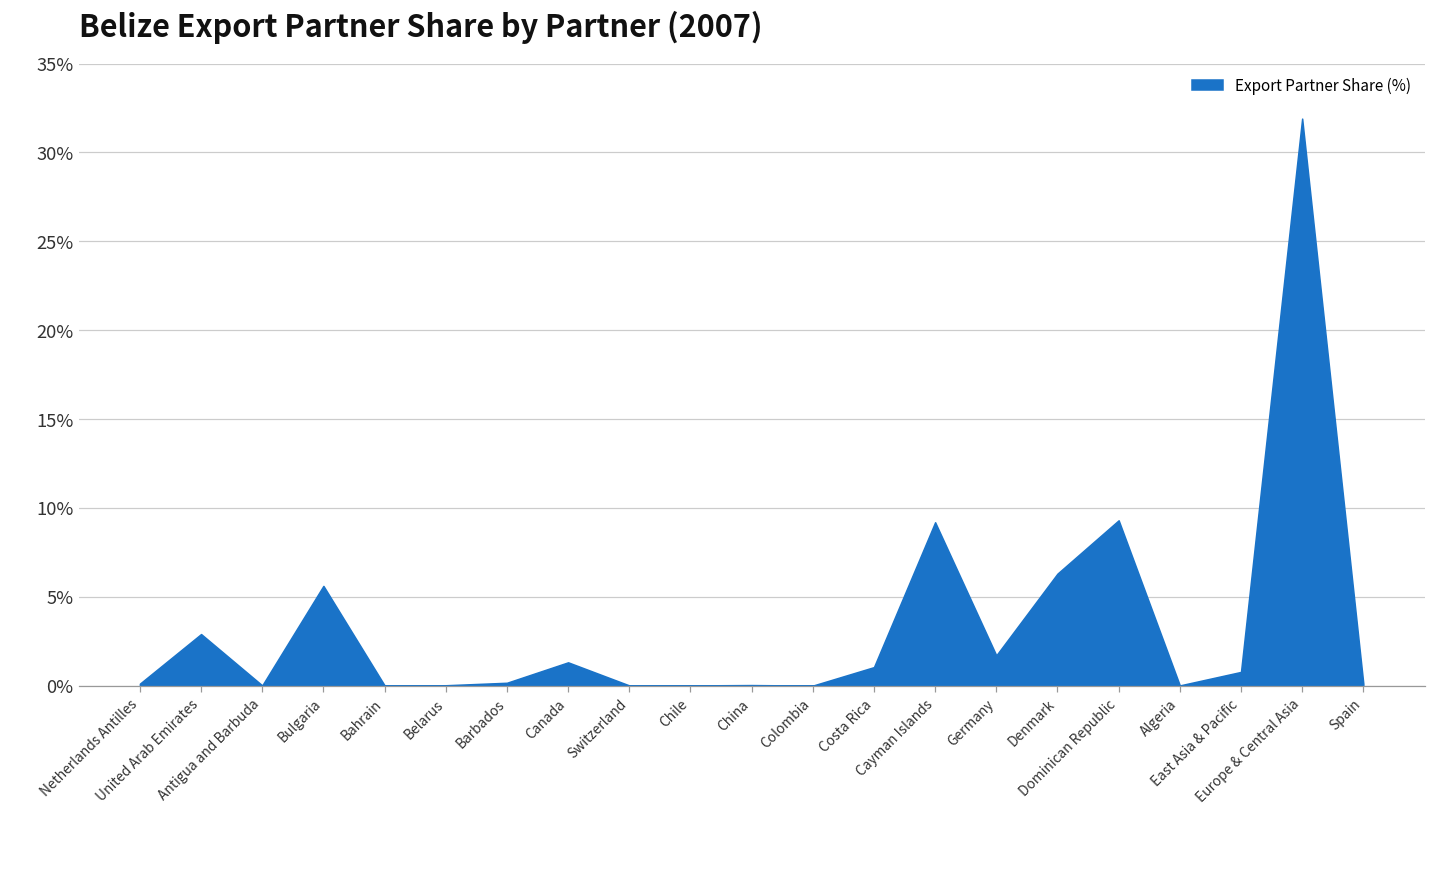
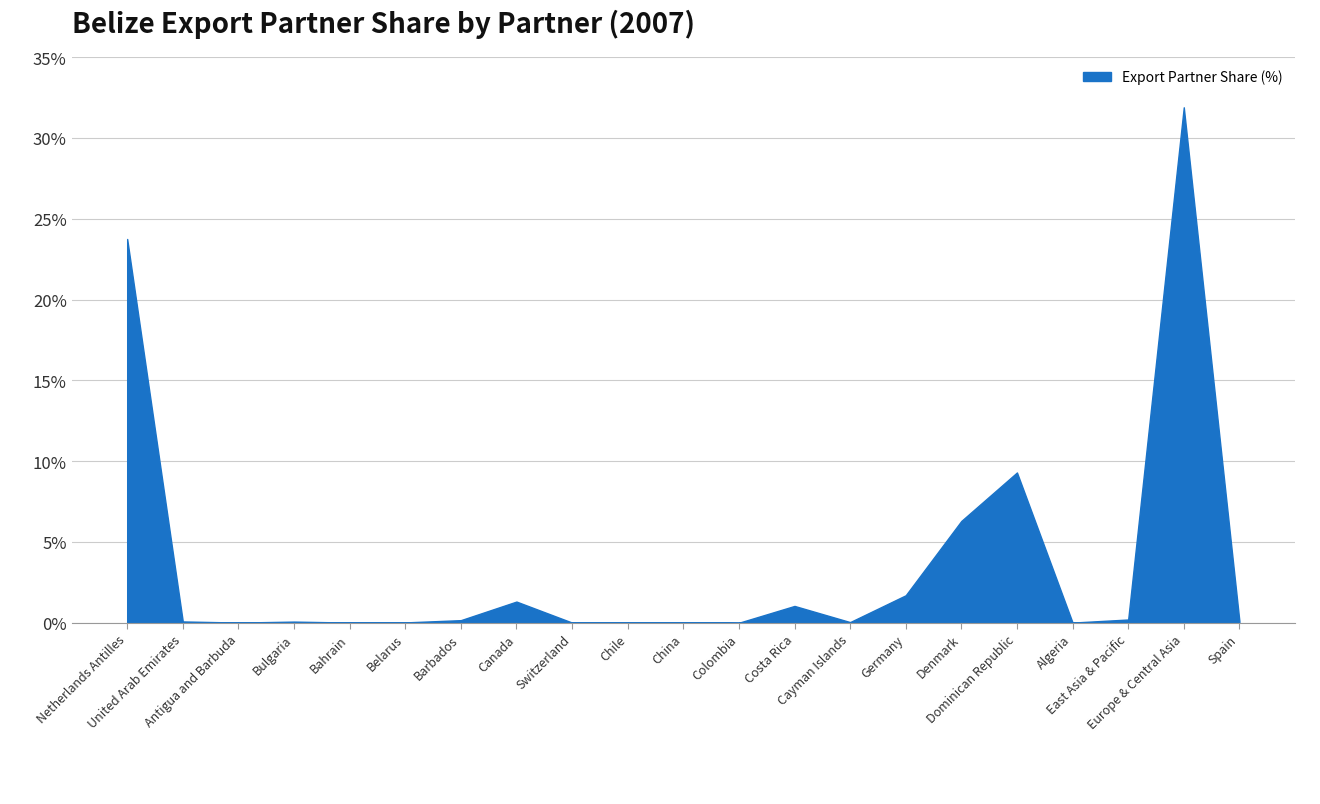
  {
-   "Netherlands Antilles": "0.1%",
-   "United Arab Emirates": "2.9%",
+   "Netherlands Antilles": "23.8%",
+   "United Arab Emirates": "0.1%",
    "Antigua and Barbuda": "0.0%",
-   "Bulgaria": "5.6%",
+   "Bulgaria": "0.1%",
    "Bahrain": "0.0%",
    "Belarus": "0.0%",
    "Barbados": "0.2%",
    "Canada": "1.3%",
    "Switzerland": "0.0%",
    "Chile": "0.0%",
    "China": "0.0%",
    "Colombia": "0.0%",
    "Costa Rica": "1.0%",
-   "Cayman Islands": "9.2%",
+   "Cayman Islands": "0.0%",
    "Germany": "1.7%",
    "Denmark": "6.3%",
    "Dominican Republic": "9.3%",
    "Algeria": "0.0%",
-   "East Asia & Pacific": "0.8%",
+   "East Asia & Pacific": "0.2%",
    "Europe & Central Asia": "31.9%",
    "Spain": "0.1%"
  }
